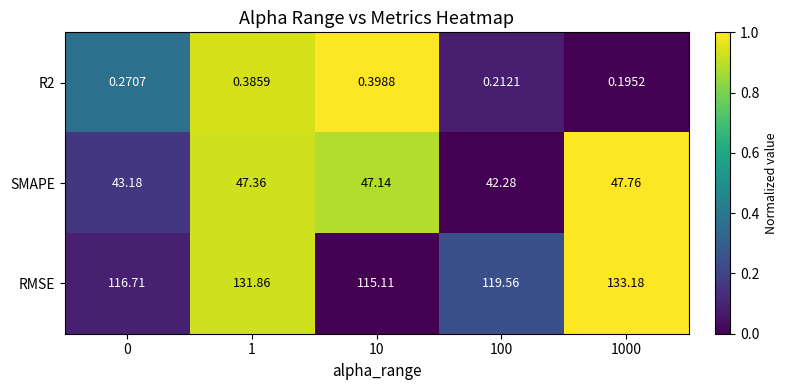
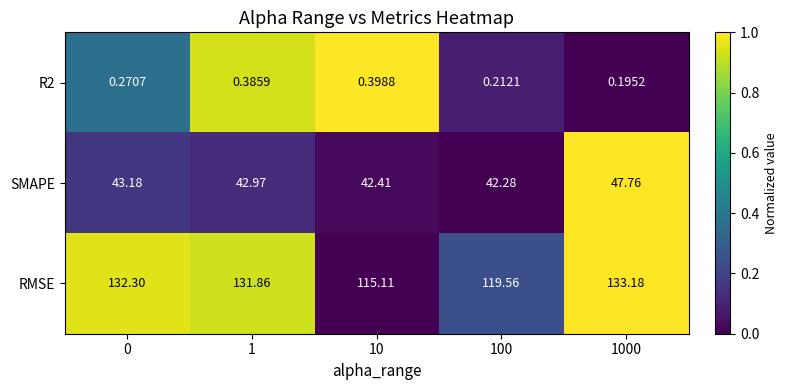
  {
    "R2": {
      "0": 0.2707,
      "1": 0.3859,
      "10": 0.3988,
      "100": 0.2121,
      "1000": 0.1952
    },
    "SMAPE": {
      "0": 43.18,
-     "1": 47.36,
-     "10": 47.14,
+     "1": 42.97,
+     "10": 42.41,
      "100": 42.28,
      "1000": 47.76
    },
    "RMSE": {
-     "0": 116.71,
+     "0": 132.30,
      "1": 131.86,
      "10": 115.11,
      "100": 119.56,
      "1000": 133.18
    }
  }
